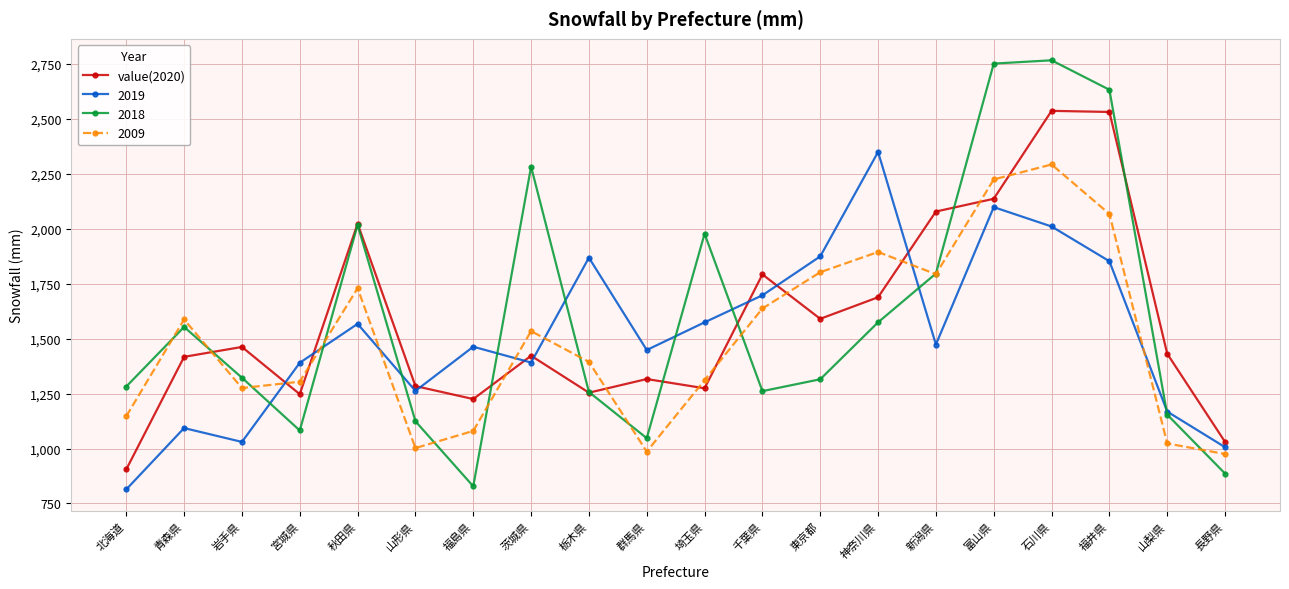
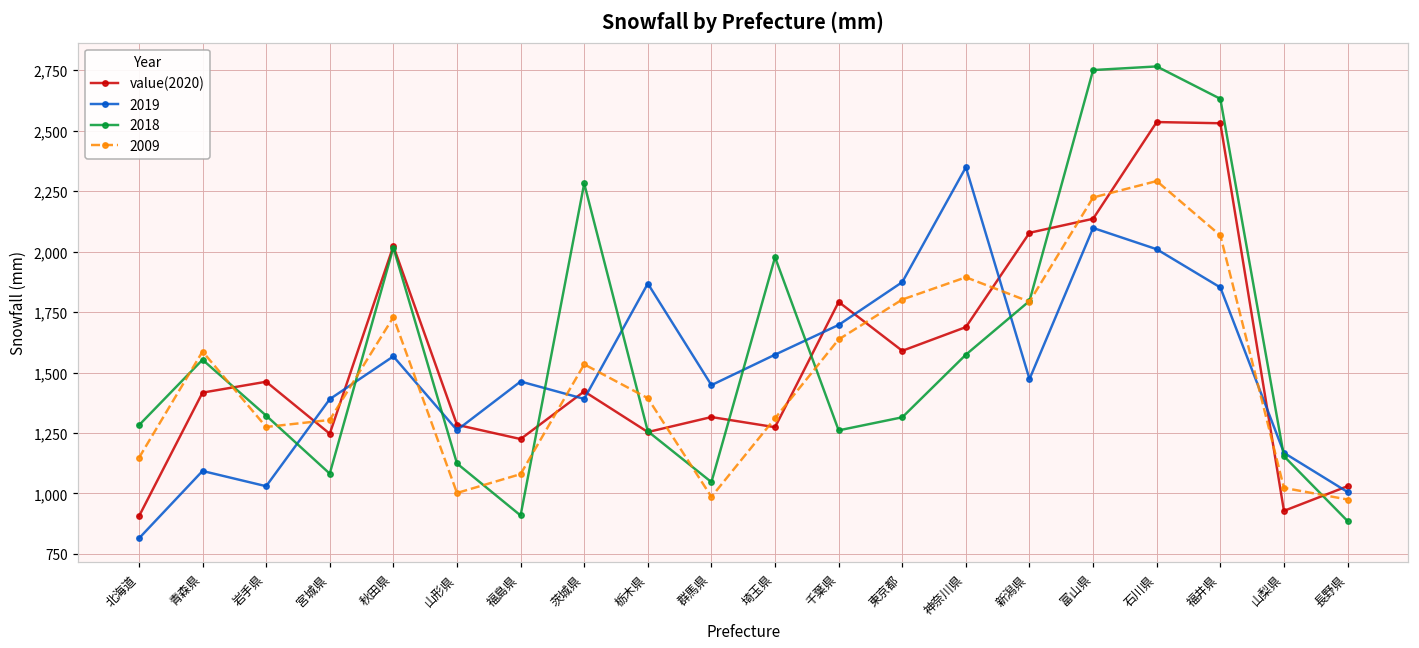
  {
    "value(2020)": {
      "北海道": "910",
      "青森県": "1,420",
      "岩手県": "1,460",
      "宮城県": "1,250",
      "山形県": "1,280",
      "福島県": "1,230",
      "茨城県": "1,420",
      "群馬県": "1,320",
      "埼玉県": "1,270",
      "千葉県": "1,790",
      "東京都": "1,590",
      "神奈川県": "1,690",
      "新潟県": "2,080",
      "富山県": "2,140",
      "石川県": "2,540",
      "福井県": "2,530",
-     "山梨県": "1,430",
+     "山梨県": "930",
      "長野県": "1,030"
    },
    "2019": {
      "北海道": "810",
      "青森県": "1,090",
      "岩手県": "1,030",
      "宮城県": "1,390",
      "秋田県": "1,570",
      "山形県": "1,260",
      "福島県": "1,460",
      "茨城県": "1,390",
      "栃木県": "1,870",
      "群馬県": "1,450",
      "埼玉県": "1,570",
      "千葉県": "1,700",
      "東京都": "1,870",
      "神奈川県": "2,350",
      "新潟県": "1,470",
      "富山県": "2,100",
      "石川県": "2,010",
      "福井県": "1,850",
      "山梨県": "1,170",
      "長野県": "1,010"
    },
    "2018": {
      "北海道": "1,280",
      "青森県": "1,550",
      "岩手県": "1,320",
      "宮城県": "1,080",
      "山形県": "1,120",
-     "福島県": "830",
+     "福島県": "910",
      "茨城県": "2,280",
      "群馬県": "1,050",
      "埼玉県": "1,980",
      "千葉県": "1,260",
      "東京都": "1,320",
      "神奈川県": "1,570",
      "富山県": "2,750",
      "石川県": "2,770",
      "福井県": "2,630",
      "山梨県": "1,150",
      "長野県": "890"
    },
    "2009": {
      "北海道": "1,150",
      "青森県": "1,590",
      "岩手県": "1,280",
      "宮城県": "1,300",
      "秋田県": "1,730",
      "山形県": "1,000",
      "福島県": "1,080",
      "茨城県": "1,530",
      "栃木県": "1,390",
      "群馬県": "990",
      "埼玉県": "1,310",
      "千葉県": "1,640",
      "東京都": "1,800",
      "神奈川県": "1,890",
      "富山県": "2,220",
      "石川県": "2,290",
      "福井県": "2,070",
      "山梨県": "1,020",
      "長野県": "980"
    }
  }
